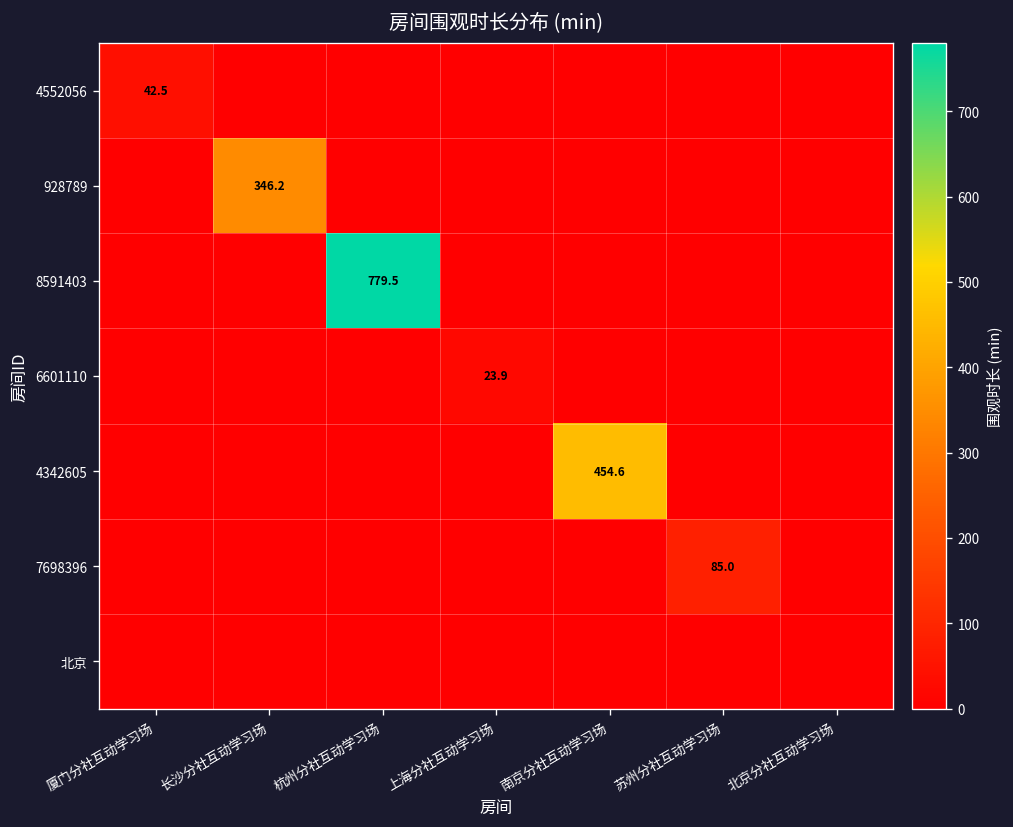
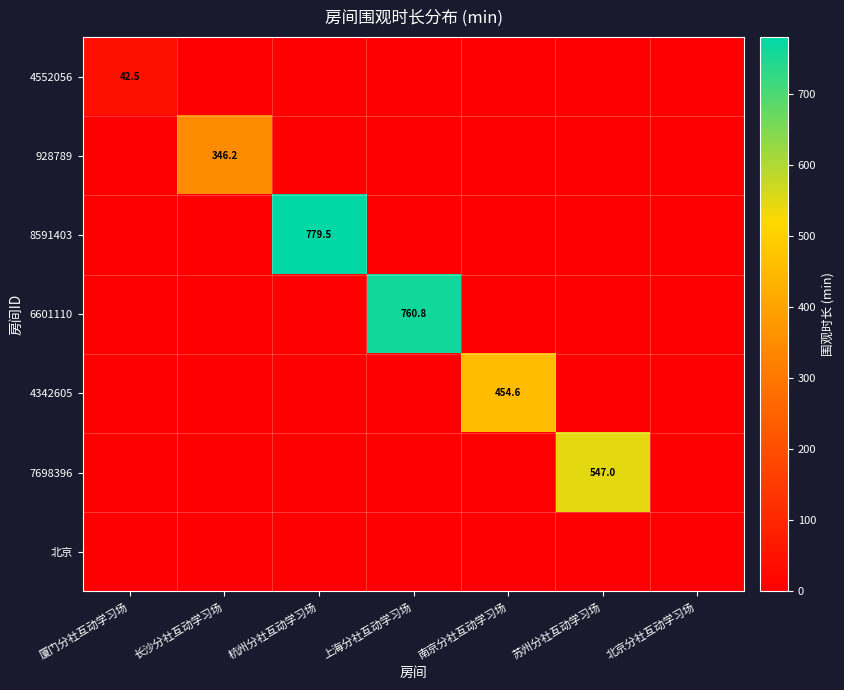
  {
    "4552056": {
      "厦门分社互动学习场": 42.5
    },
    "928789": {
      "长沙分社互动学习场": 346.2
    },
    "8591403": {
      "杭州分社互动学习场": 779.5
    },
    "6601110": {
-     "上海分社互动学习场": 23.9
+     "上海分社互动学习场": 760.8
    },
    "4342605": {
      "南京分社互动学习场": 454.6
    },
    "7698396": {
-     "苏州分社互动学习场": 85.0
+     "苏州分社互动学习场": 547.0
    }
  }
